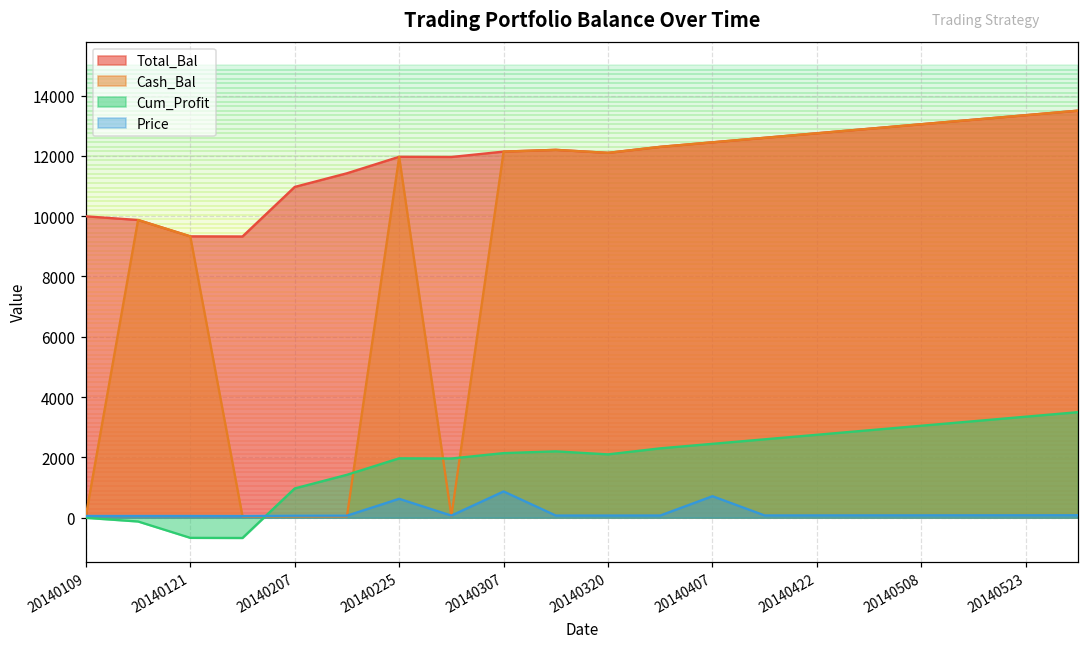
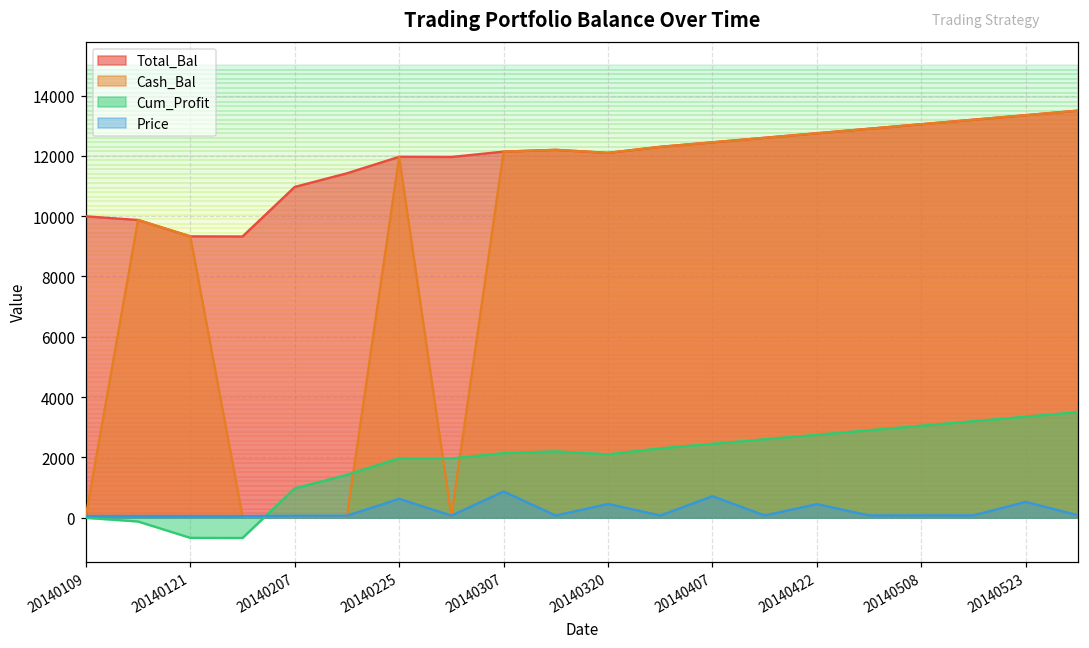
  {
    "Price": {
      "20140225": 600,
      "20140307": 900,
-     "20140320": 100,
+     "20140320": 500,
      "20140407": 700,
-     "20140422": 100,
+     "20140422": 500,
      "20140508": 100,
-     "20140523": 100
+     "20140523": 500
    }
  }
